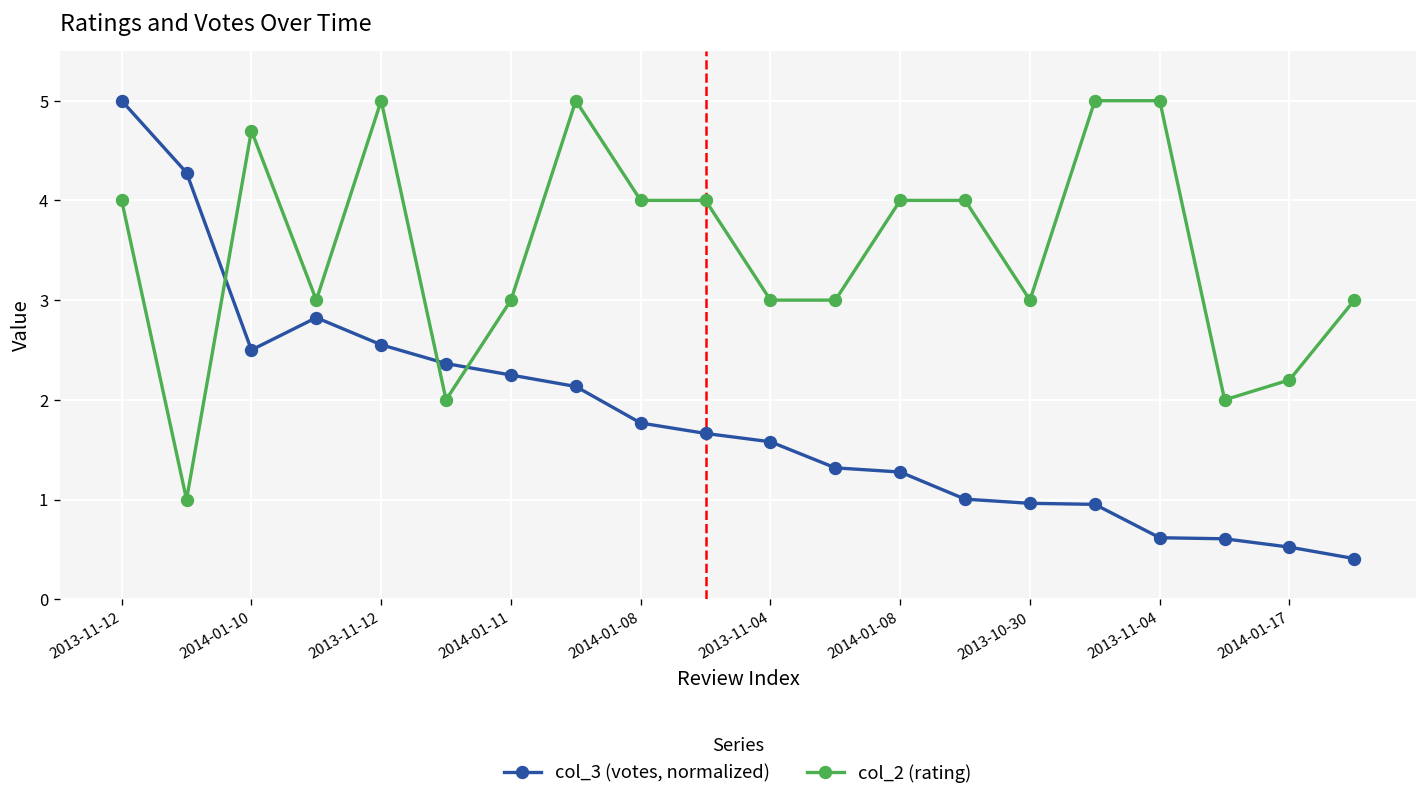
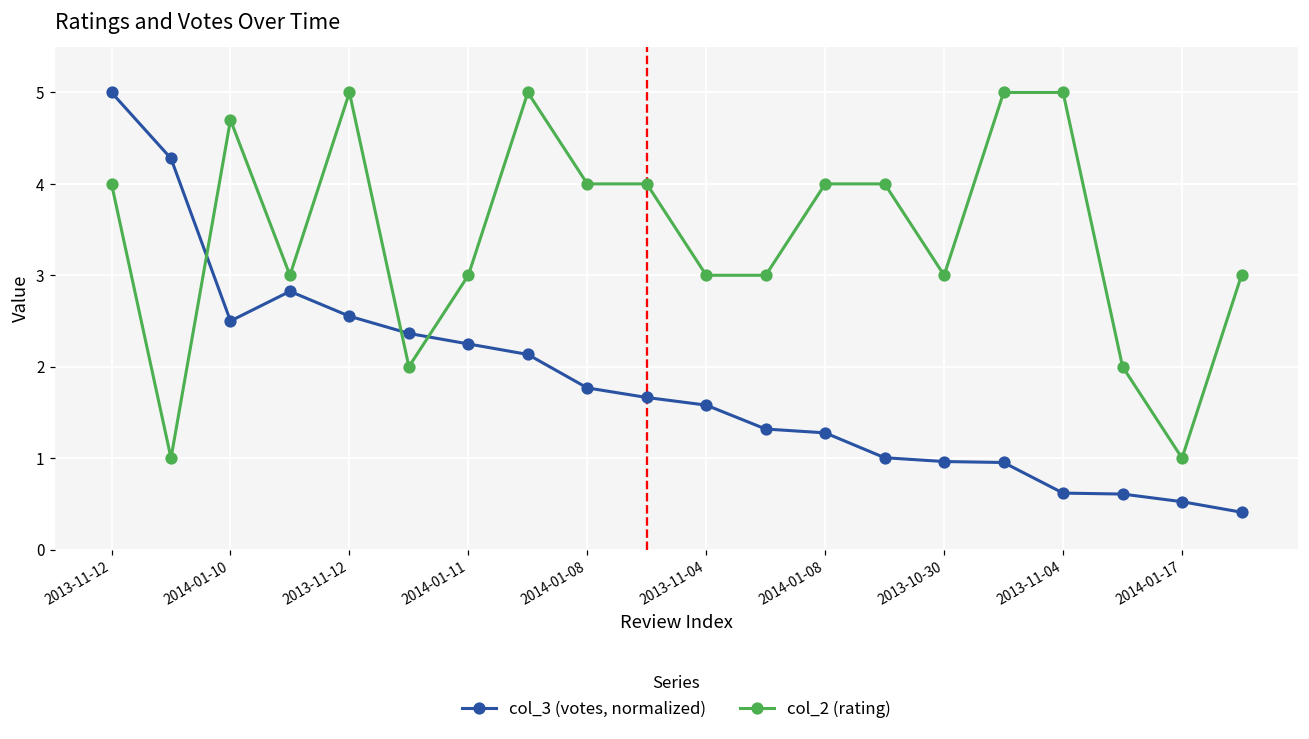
  {
    "col_3 (votes, normalized)": {
      "2014-01-10": 2.5,
      "2014-01-11": 2.2,
      "2013-10-30": 1.0,
      "2014-01-17": 0.5
    },
    "col_2 (rating)": {
      "2014-01-10": 4.7,
      "2014-01-11": 3.0,
      "2013-10-30": 3.0,
-     "2014-01-17": 2.2
+     "2014-01-17": 1.0
    }
  }
